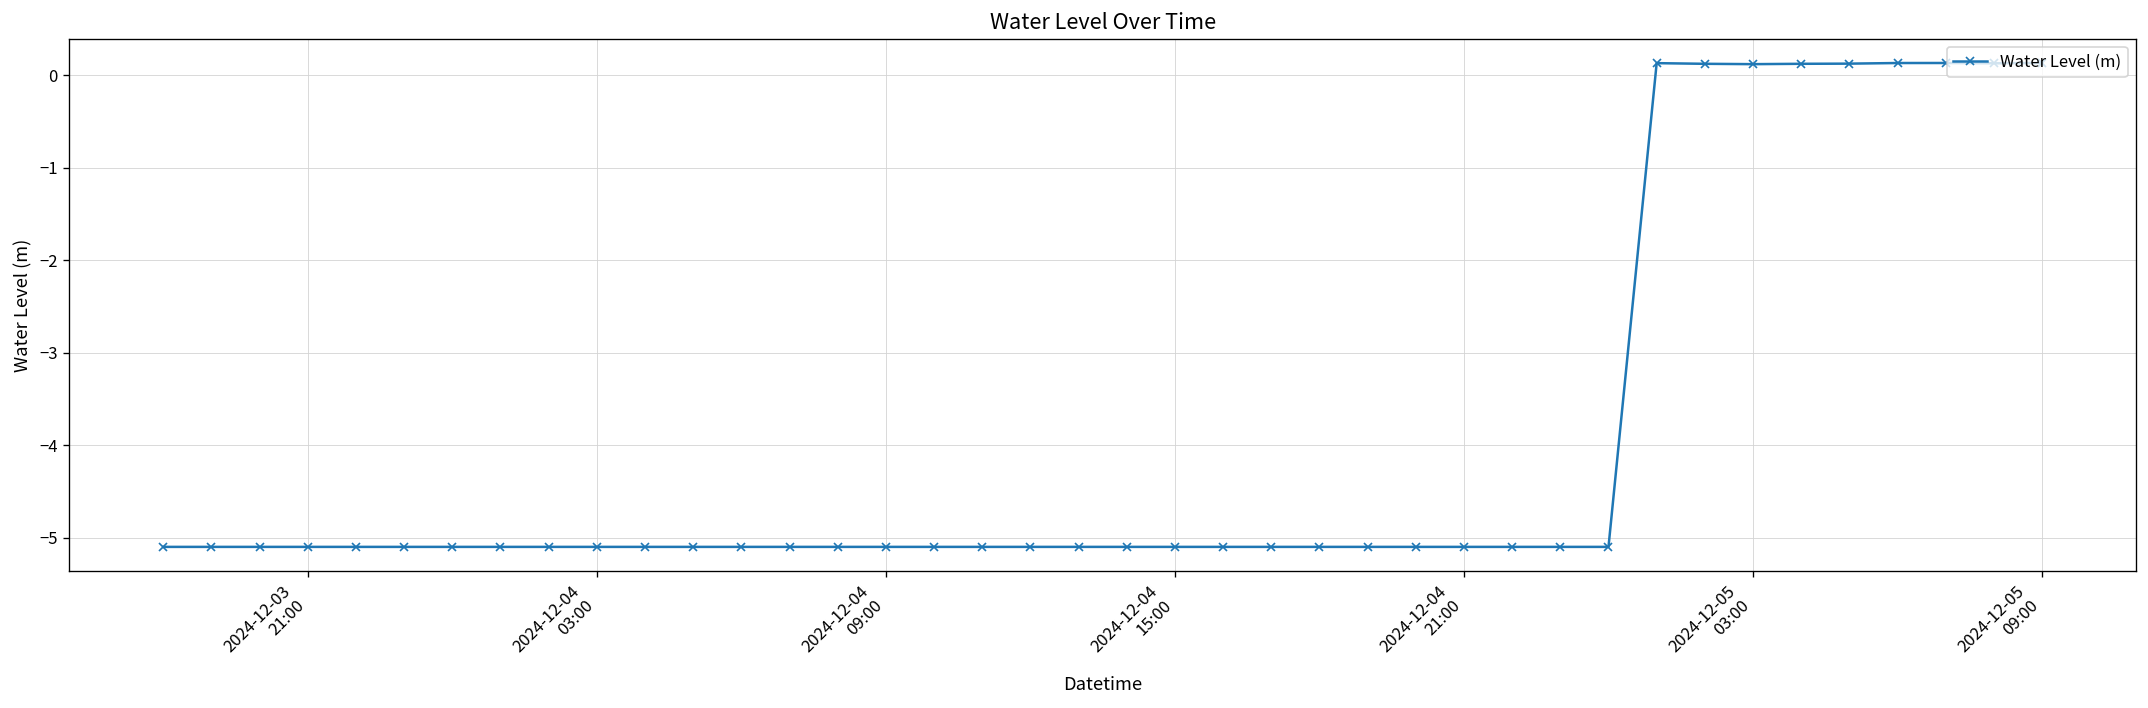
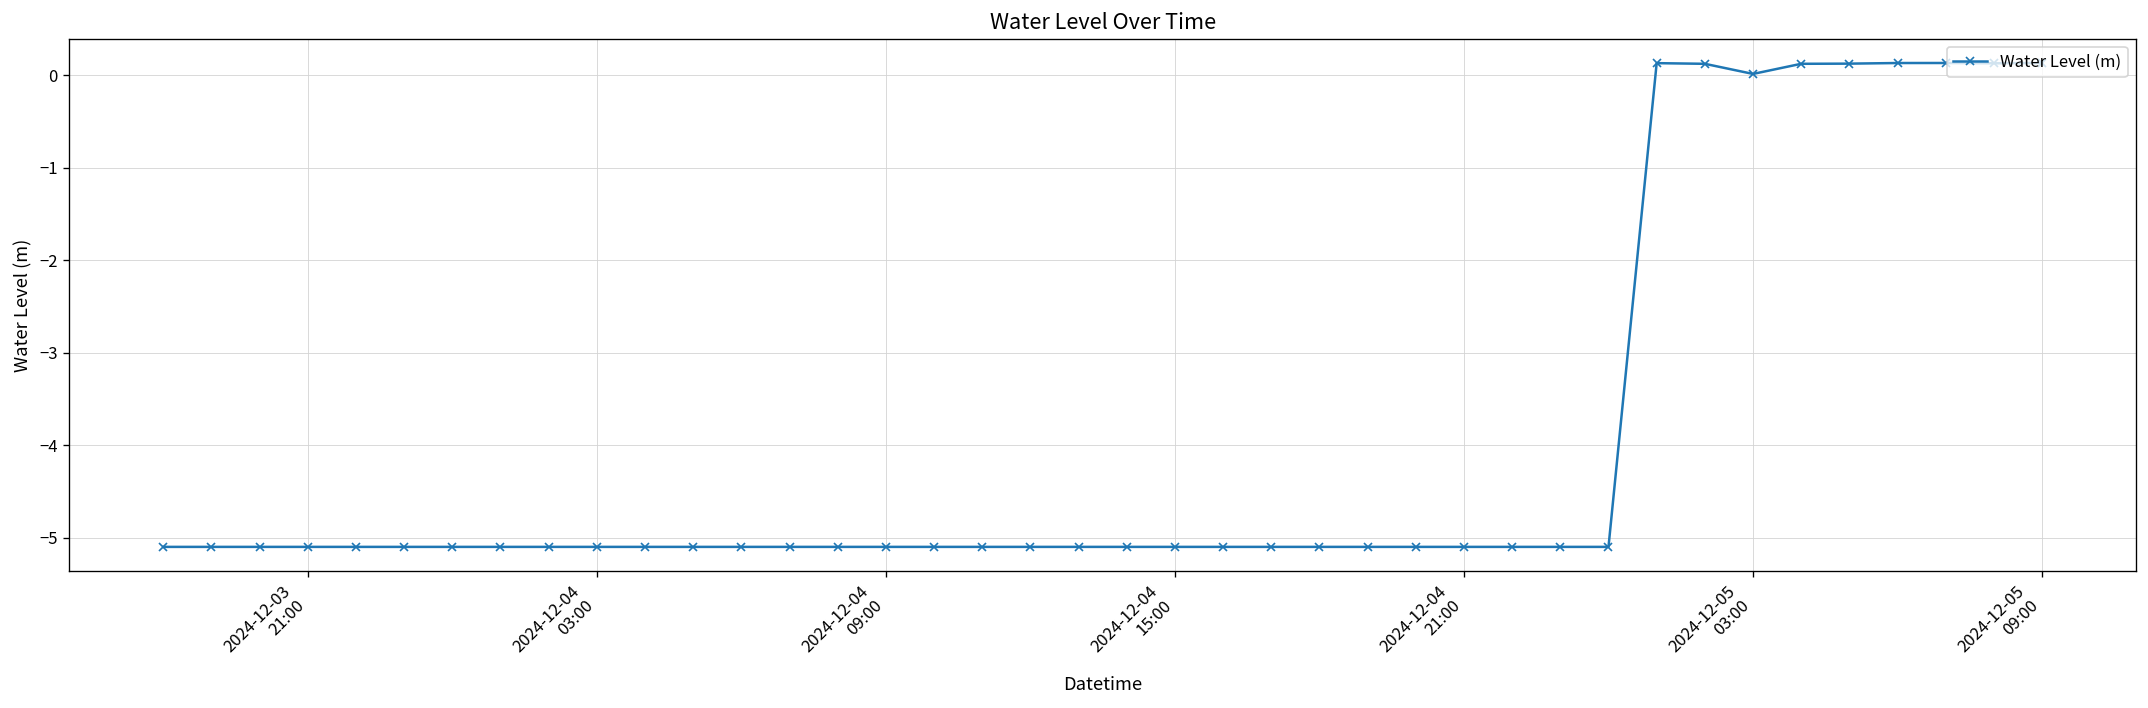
  {
    "2024-12-03 21:00": -5.1,
    "2024-12-04 03:00": -5.1,
    "2024-12-04 09:00": -5.1,
    "2024-12-04 15:00": -5.1,
    "2024-12-04 21:00": -5.1,
-   "2024-12-05 03:00": 0.1
+   "2024-12-05 03:00": 0.0
  }
